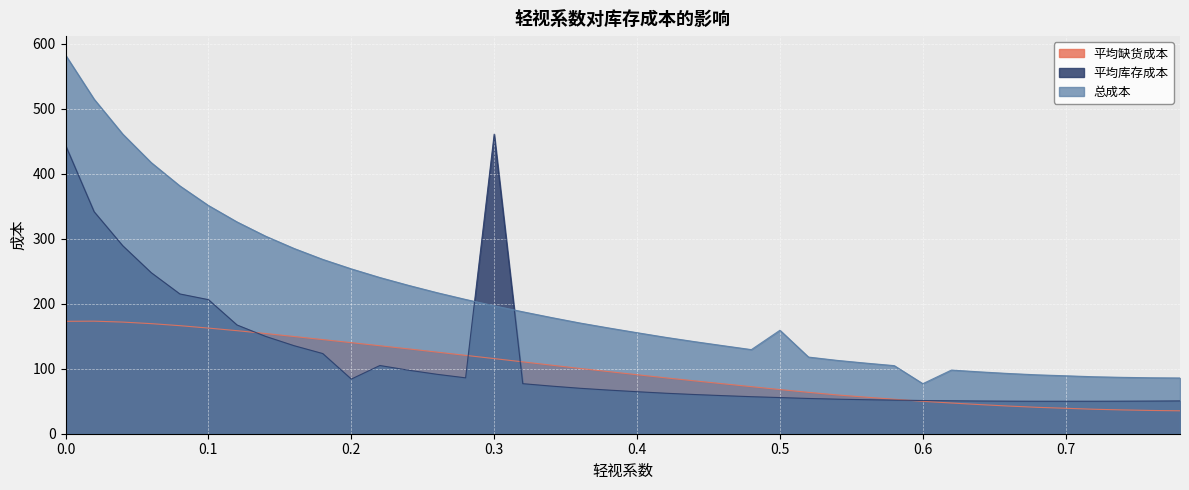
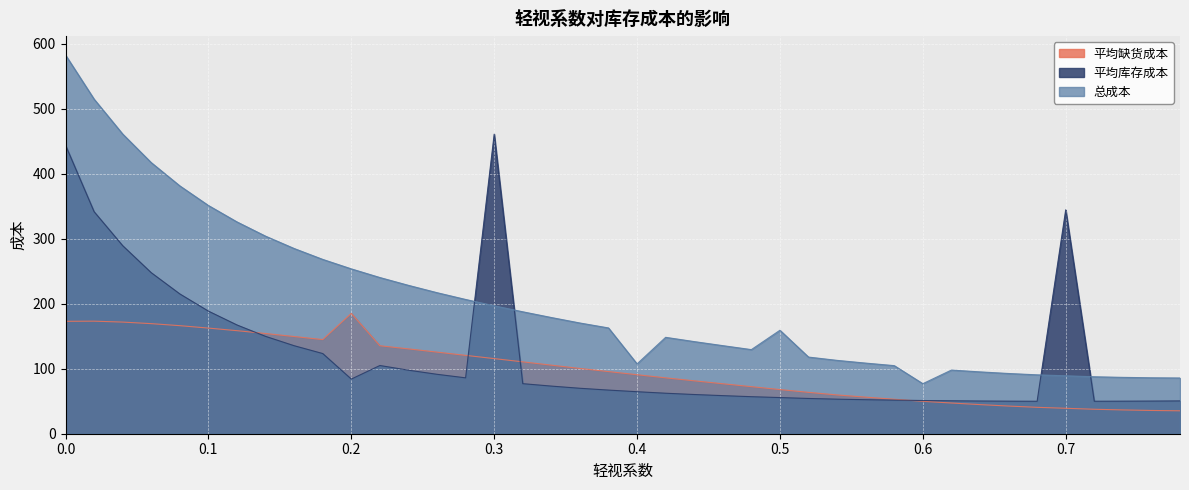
  {
    "平均缺货成本": {
      "0.0": 170,
      "0.1": 160,
-     "0.2": 140,
+     "0.2": 190,
      "0.3": 120,
      "0.4": 90,
      "0.5": 70,
      "0.7": 40
    },
    "平均库存成本": {
      "0.0": 440,
-     "0.1": 210,
+     "0.1": 190,
      "0.2": 80,
      "0.3": 460,
      "0.4": 60,
      "0.5": 60,
-     "0.7": 50
+     "0.7": 340
    },
    "总成本": {
      "0.0": 580,
      "0.1": 350,
      "0.2": 250,
      "0.3": 200,
-     "0.4": 160,
+     "0.4": 110,
      "0.5": 160,
      "0.6": 80,
      "0.7": 90
    }
  }
